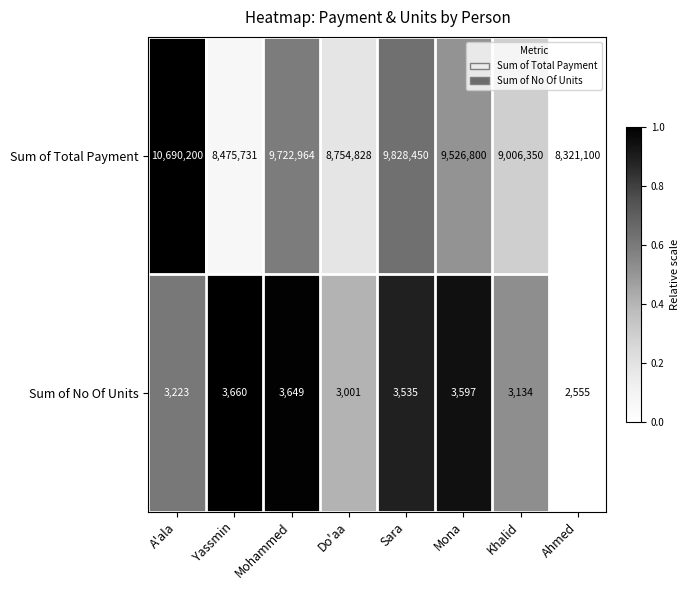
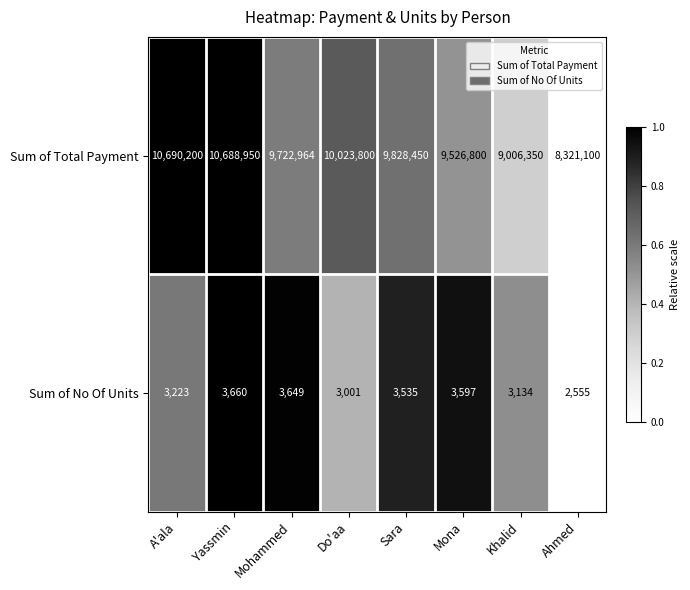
  {
    "Sum of Total Payment": {
      "A'ala": "10,690,200",
-     "Yassmin": "8,475,731",
+     "Yassmin": "10,688,950",
      "Mohammed": "9,722,964",
-     "Do'aa": "8,754,828",
+     "Do'aa": "10,023,800",
      "Sara": "9,828,450",
      "Mona": "9,526,800",
      "Khalid": "9,006,350",
      "Ahmed": "8,321,100"
    },
    "Sum of No Of Units": {
      "A'ala": "3,223",
      "Yassmin": "3,660",
      "Mohammed": "3,649",
      "Do'aa": "3,001",
      "Sara": "3,535",
      "Mona": "3,597",
      "Khalid": "3,134",
      "Ahmed": "2,555"
    }
  }
